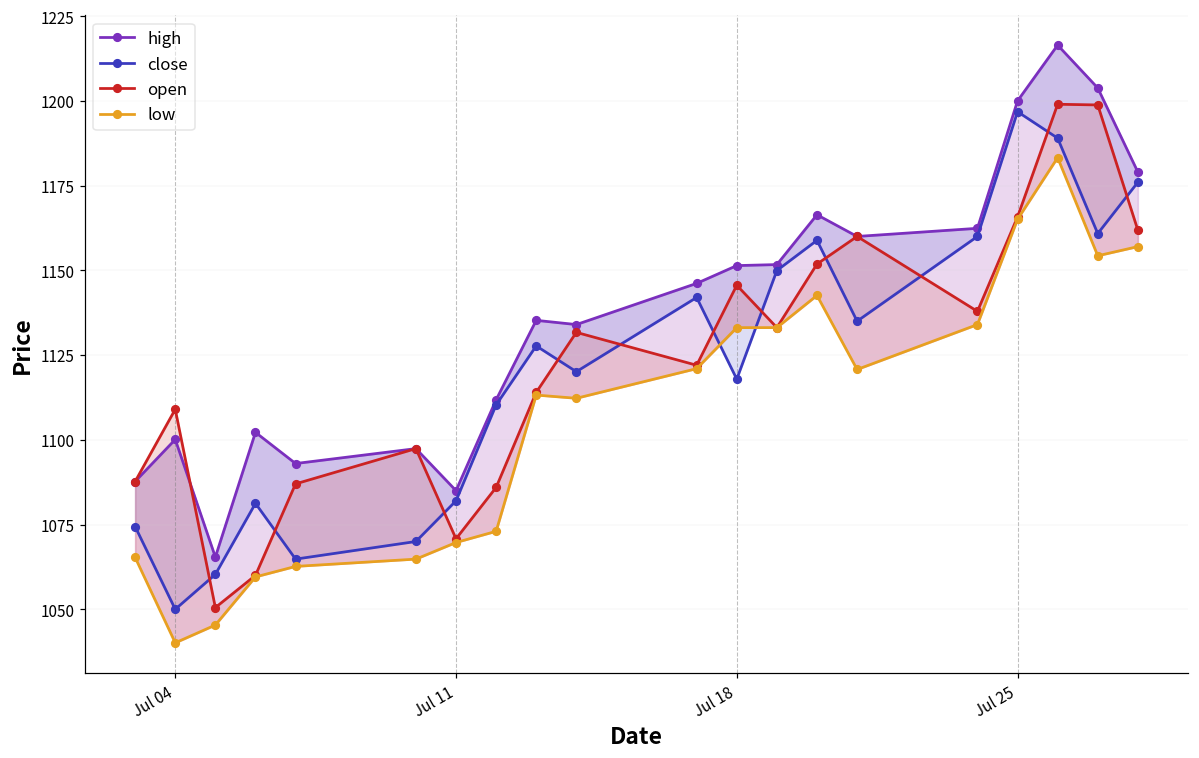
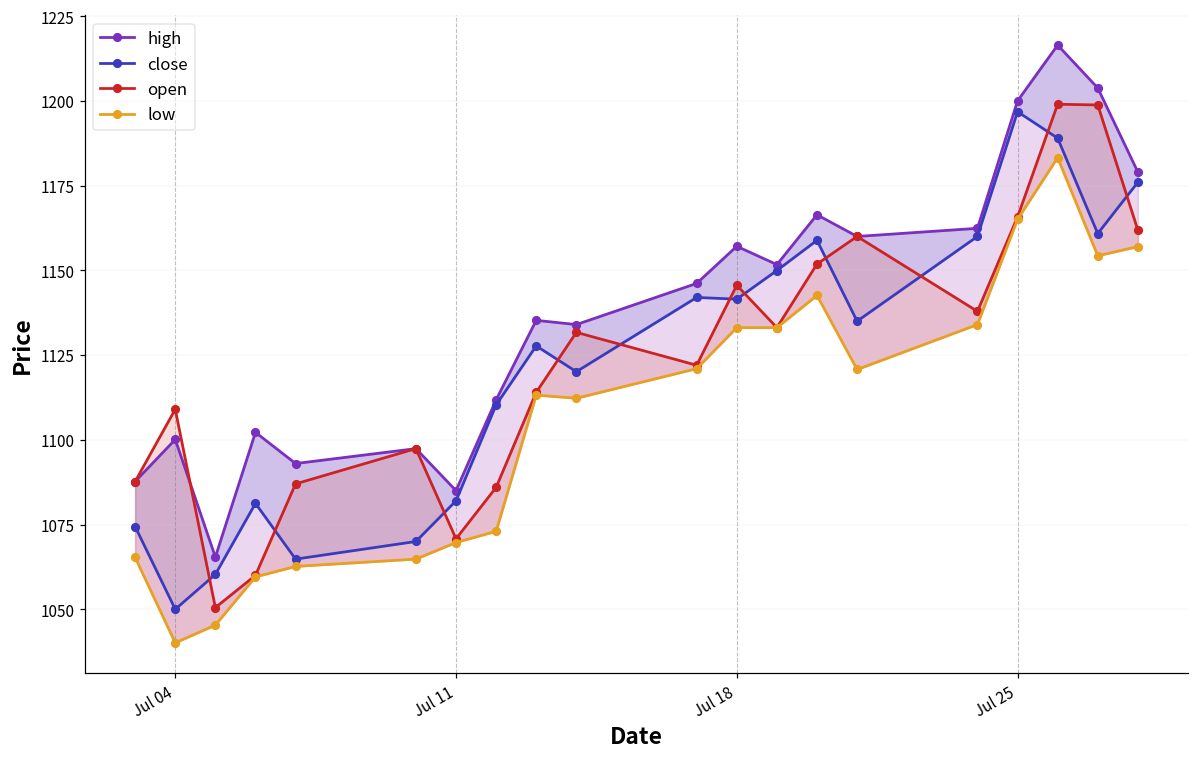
  {
    "high": {
      "Jul 04": 1100,
      "Jul 11": 1085,
-     "Jul 18": 1151,
+     "Jul 18": 1157,
      "Jul 25": 1200
    },
    "close": {
      "Jul 04": 1050,
      "Jul 11": 1082,
-     "Jul 18": 1118,
+     "Jul 18": 1142,
      "Jul 25": 1197
    },
    "open": {
      "Jul 04": 1109,
      "Jul 11": 1071,
      "Jul 18": 1146
    },
    "low": {
      "Jul 04": 1040,
      "Jul 11": 1070,
      "Jul 18": 1133
    }
  }
